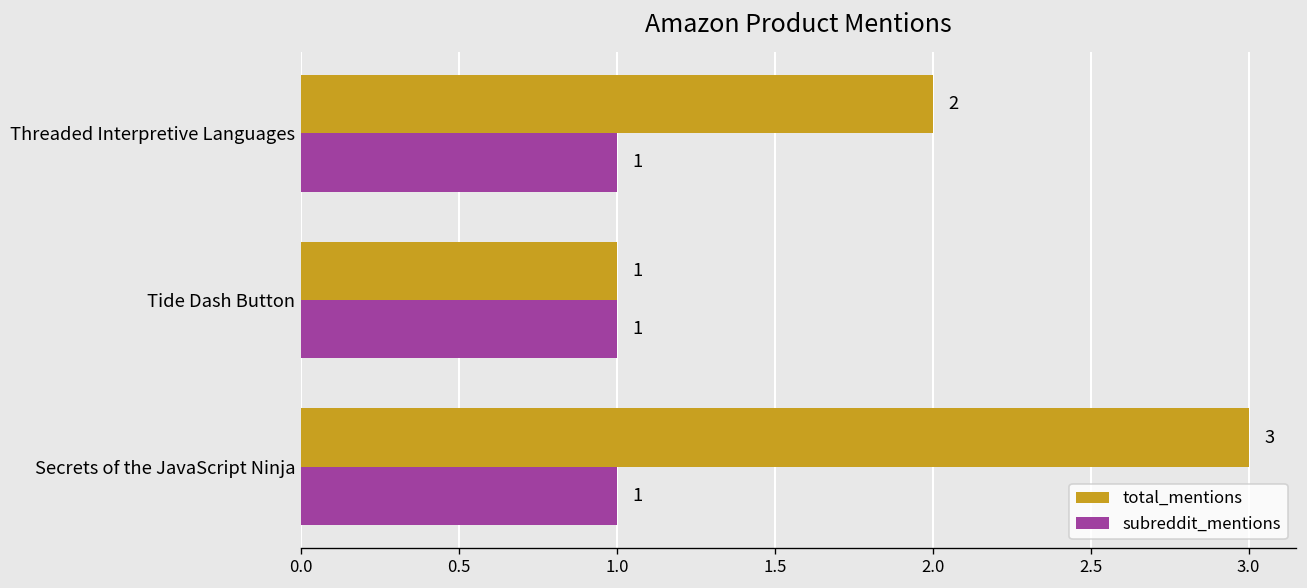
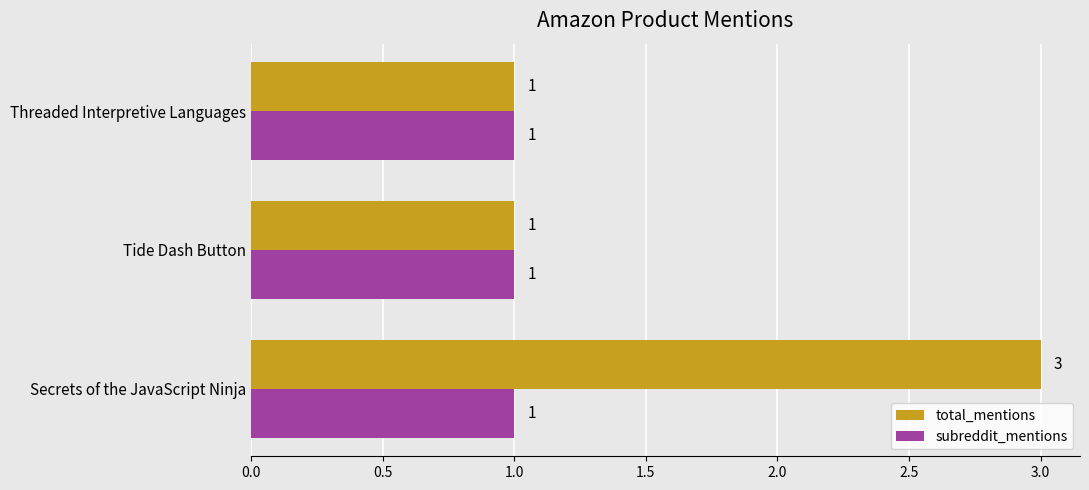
  {
    "total_mentions": {
-     "Threaded Interpretive Languages": 2,
+     "Threaded Interpretive Languages": 1,
      "Tide Dash Button": 1,
      "Secrets of the JavaScript Ninja": 3
    },
    "subreddit_mentions": {
      "Threaded Interpretive Languages": 1,
      "Tide Dash Button": 1,
      "Secrets of the JavaScript Ninja": 1
    }
  }
